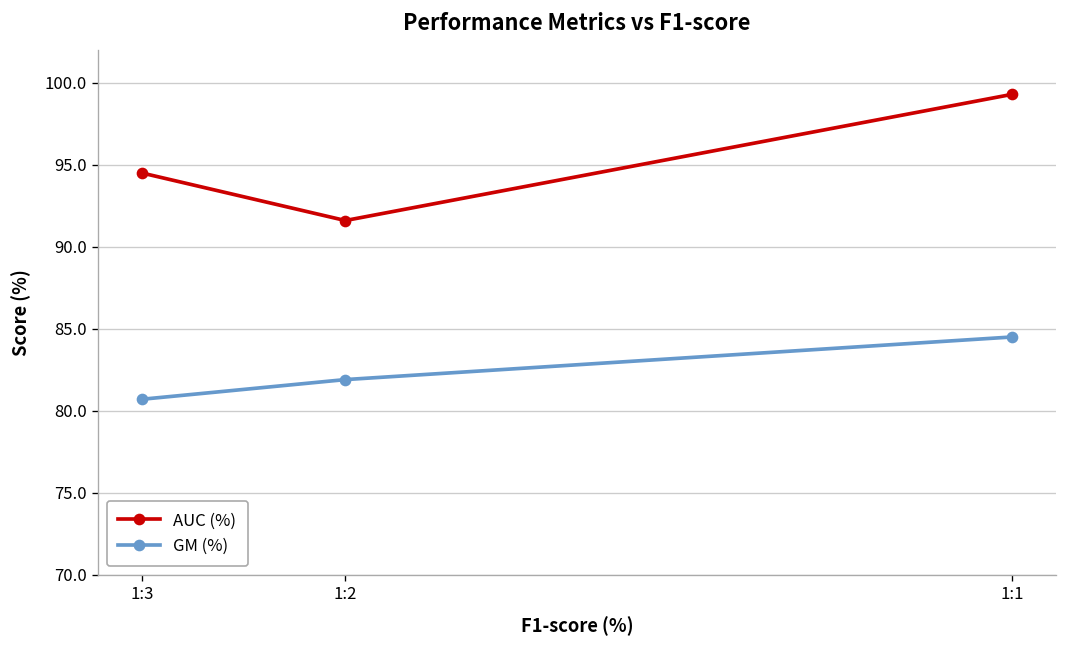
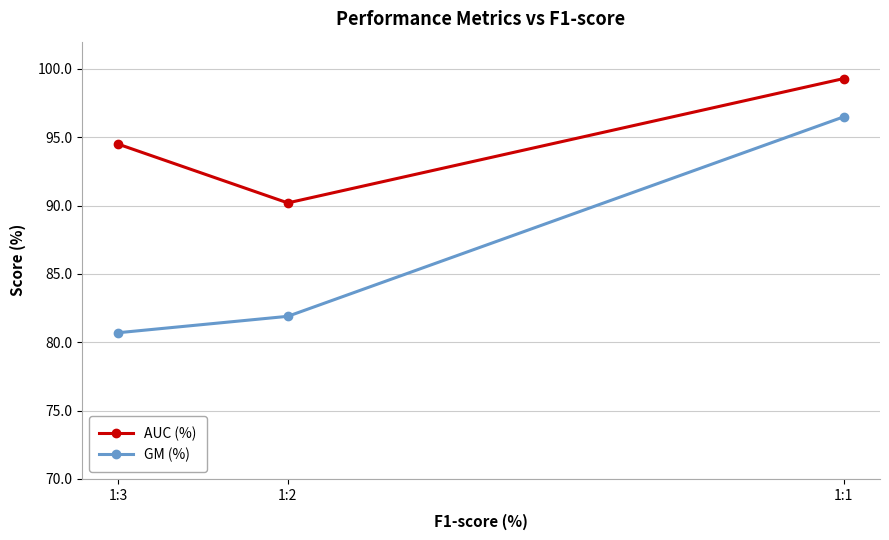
  {
    "AUC (%)": {
      "1:3": 94.5,
-     "1:2": 91.6,
+     "1:2": 90.2,
      "1:1": 99.3
    },
    "GM (%)": {
      "1:3": 80.7,
      "1:2": 81.9,
-     "1:1": 84.5
+     "1:1": 96.5
    }
  }
